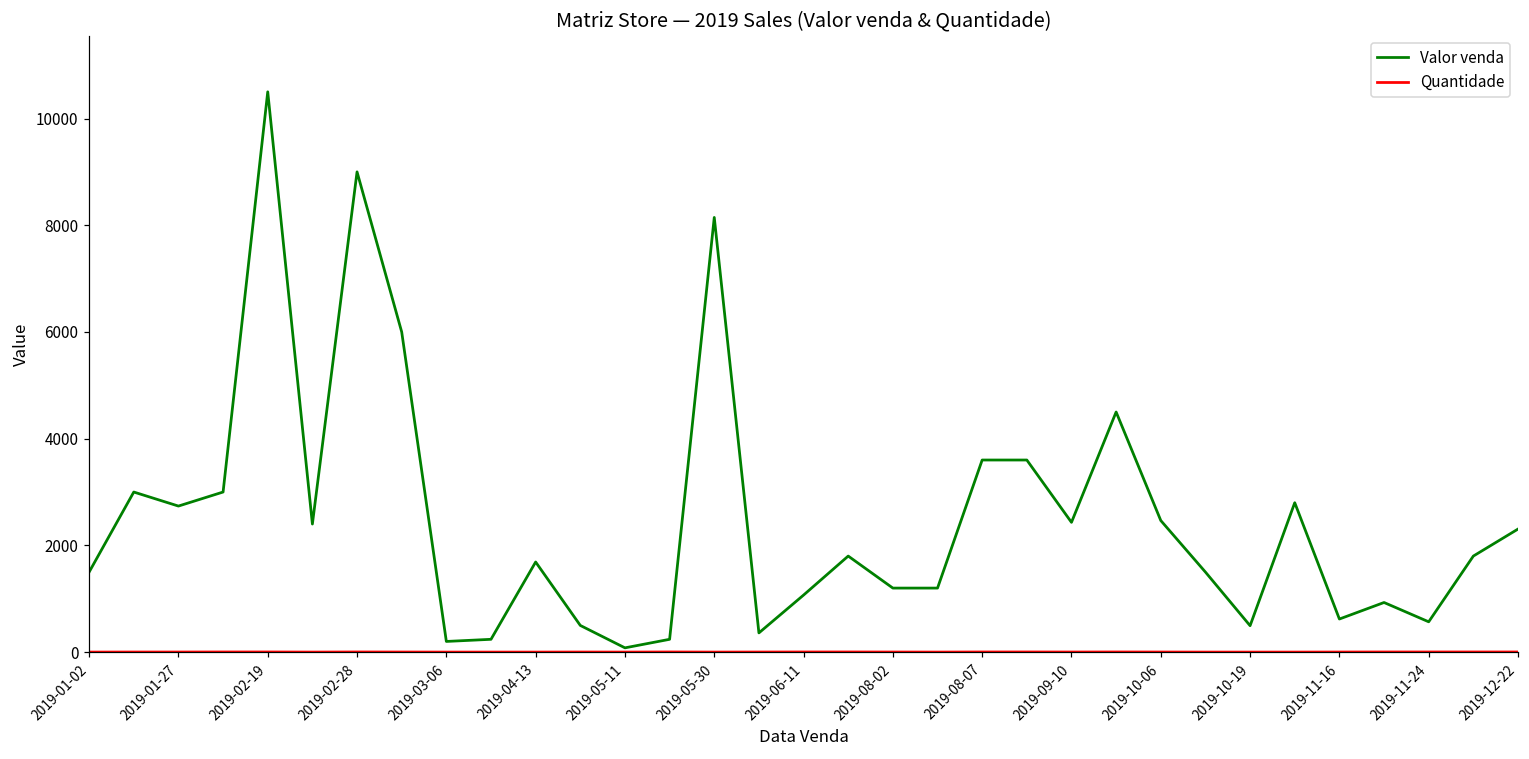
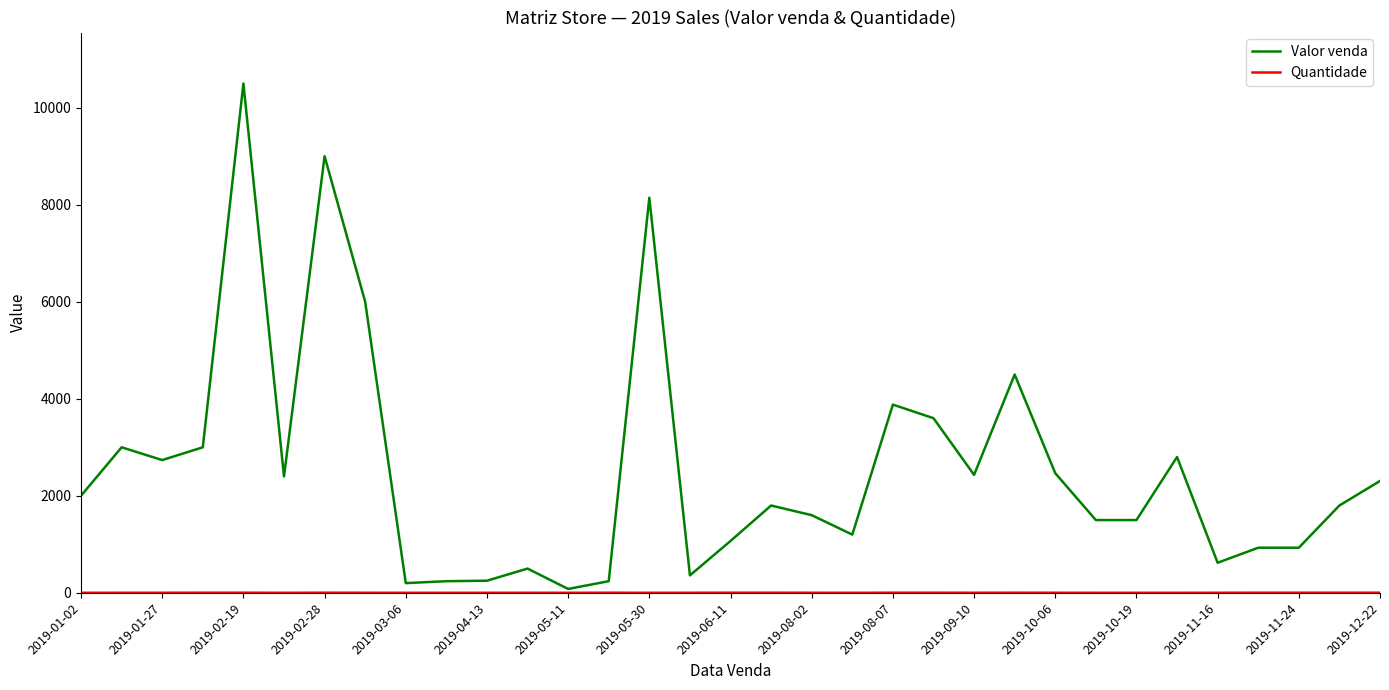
  {
    "Valor venda": {
-     "2019-01-02": 1500,
+     "2019-01-02": 2000,
      "2019-01-27": 2700,
      "2019-02-19": 10500,
      "2019-02-28": 9000,
      "2019-03-06": 200,
-     "2019-04-13": 1700,
+     "2019-04-13": 300,
      "2019-05-11": 100,
      "2019-05-30": 8100,
      "2019-06-11": 1100,
-     "2019-08-02": 1200,
-     "2019-08-07": 3600,
+     "2019-08-02": 1600,
+     "2019-08-07": 3900,
      "2019-09-10": 2400,
      "2019-10-06": 2500,
-     "2019-10-19": 500,
-     "2019-11-24": 600,
+     "2019-10-19": 1500,
+     "2019-11-24": 900,
      "2019-12-22": 2300
    },
    "Quantidade": {
      "2019-01-02": 0,
      "2019-01-27": 0,
      "2019-02-19": 0,
      "2019-02-28": 0,
      "2019-03-06": 0,
      "2019-04-13": 0,
      "2019-05-11": 0,
      "2019-05-30": 0,
      "2019-06-11": 0,
      "2019-08-02": 0,
      "2019-08-07": 0,
      "2019-09-10": 0,
      "2019-10-06": 0,
      "2019-10-19": 0,
      "2019-11-24": 0,
      "2019-12-22": 0
    }
  }
